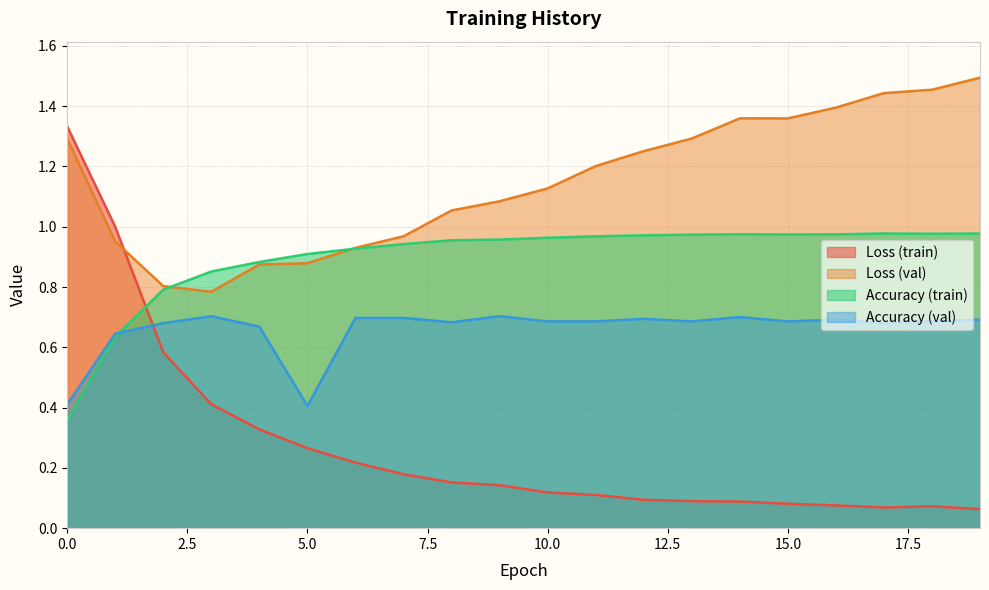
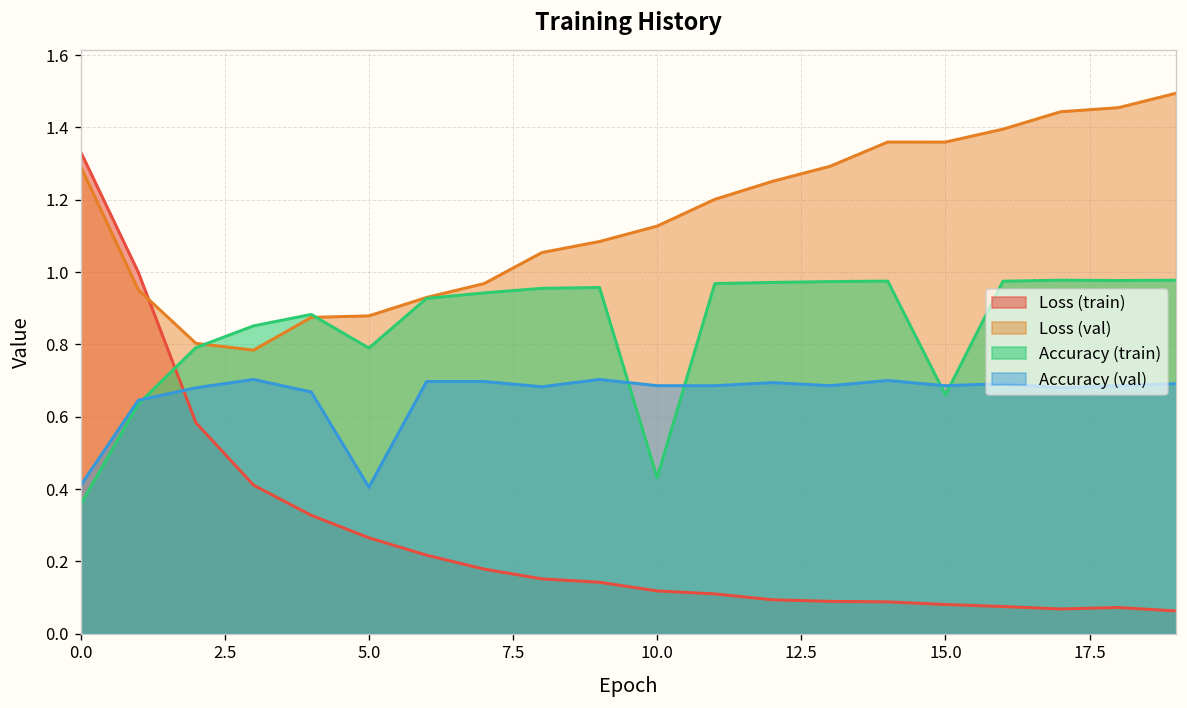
  {
    "Accuracy (train)": {
      "0.0": 0.36,
-     "5.0": 0.91,
-     "10.0": 0.96,
-     "15.0": 0.97
+     "5.0": 0.79,
+     "10.0": 0.43,
+     "15.0": 0.66
    },
    "Accuracy (val)": {
      "0.0": 0.41,
      "5.0": 0.41,
      "10.0": 0.69,
      "15.0": 0.69
    }
  }
